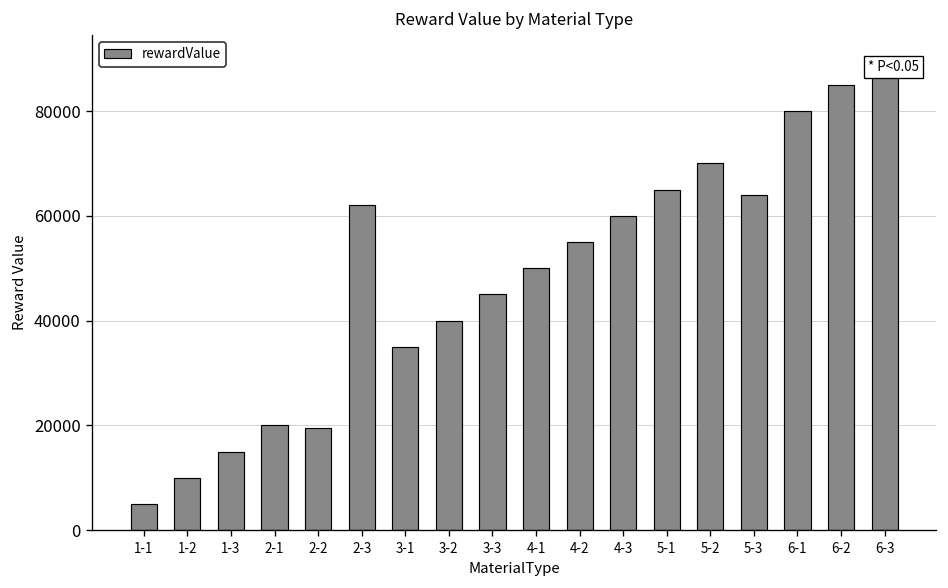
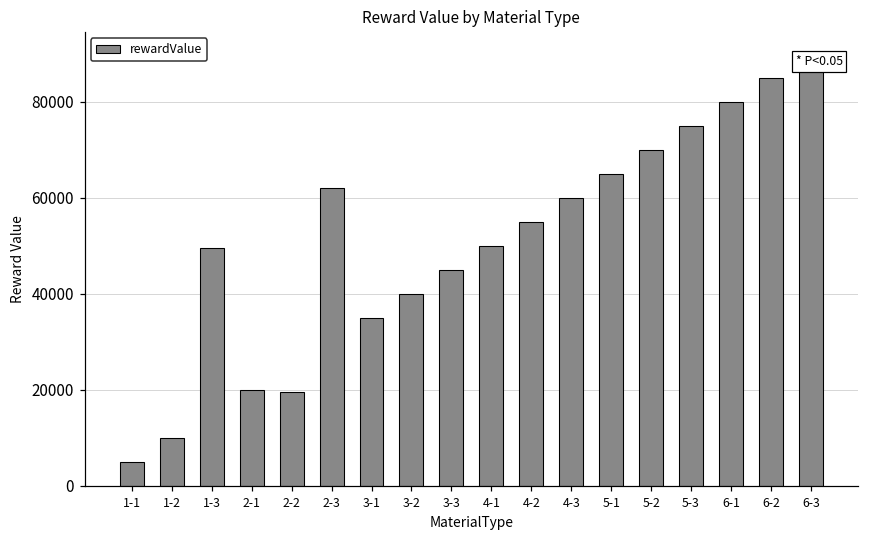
  {
    "1-1": 5000,
    "1-2": 10000,
-   "1-3": 15000,
+   "1-3": 50000,
    "2-1": 20000,
    "2-2": 20000,
    "2-3": 62000,
    "3-1": 35000,
    "3-2": 40000,
    "3-3": 45000,
    "4-1": 50000,
    "4-2": 55000,
    "4-3": 60000,
    "5-1": 65000,
    "5-2": 70000,
-   "5-3": 64000,
+   "5-3": 75000,
    "6-1": 80000,
    "6-2": 85000
  }
